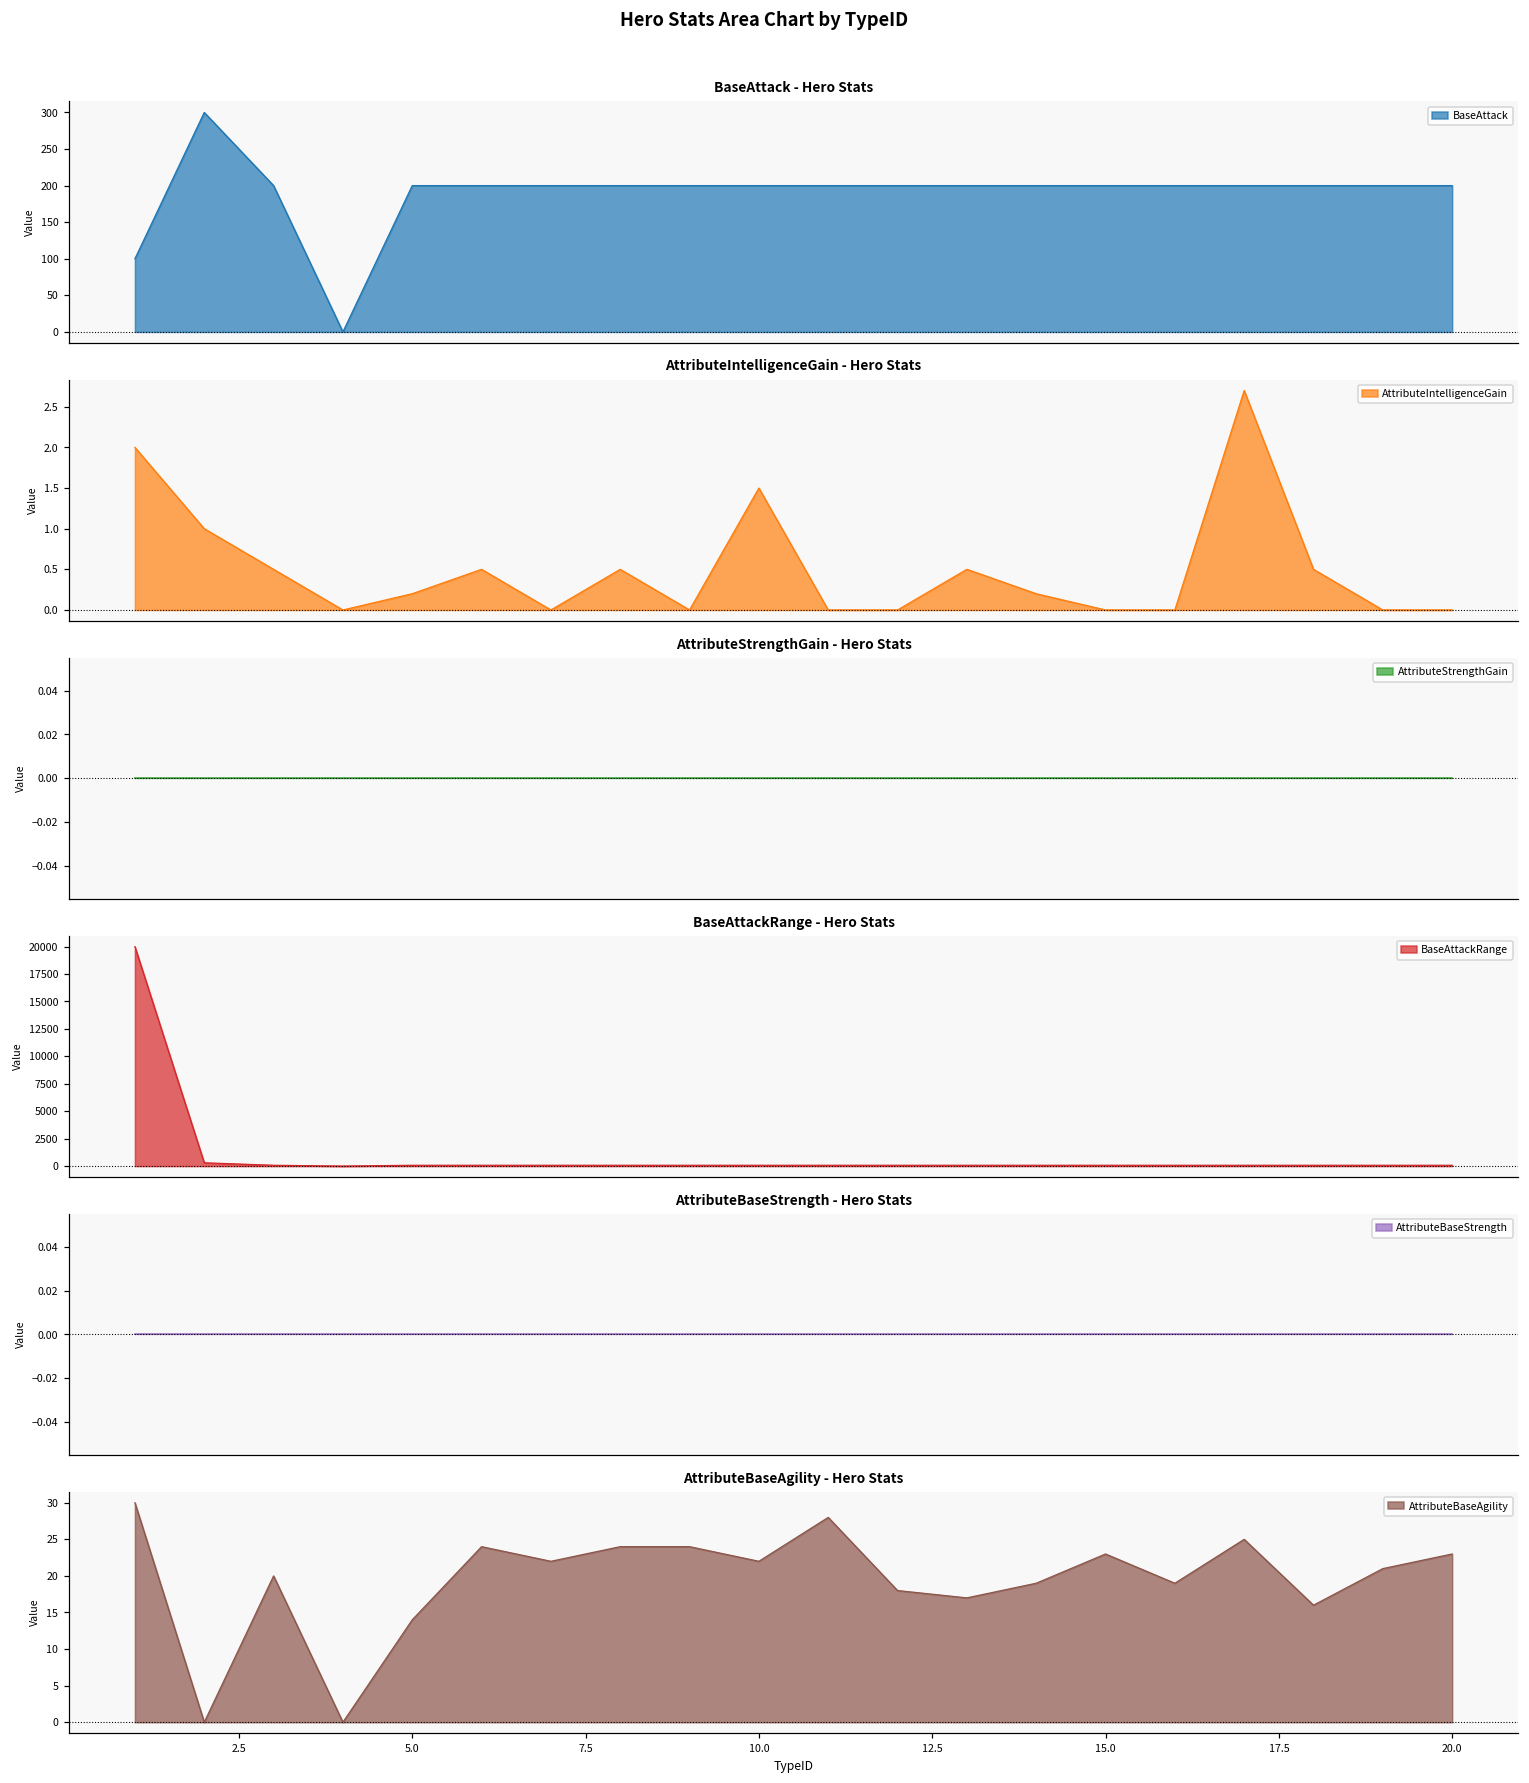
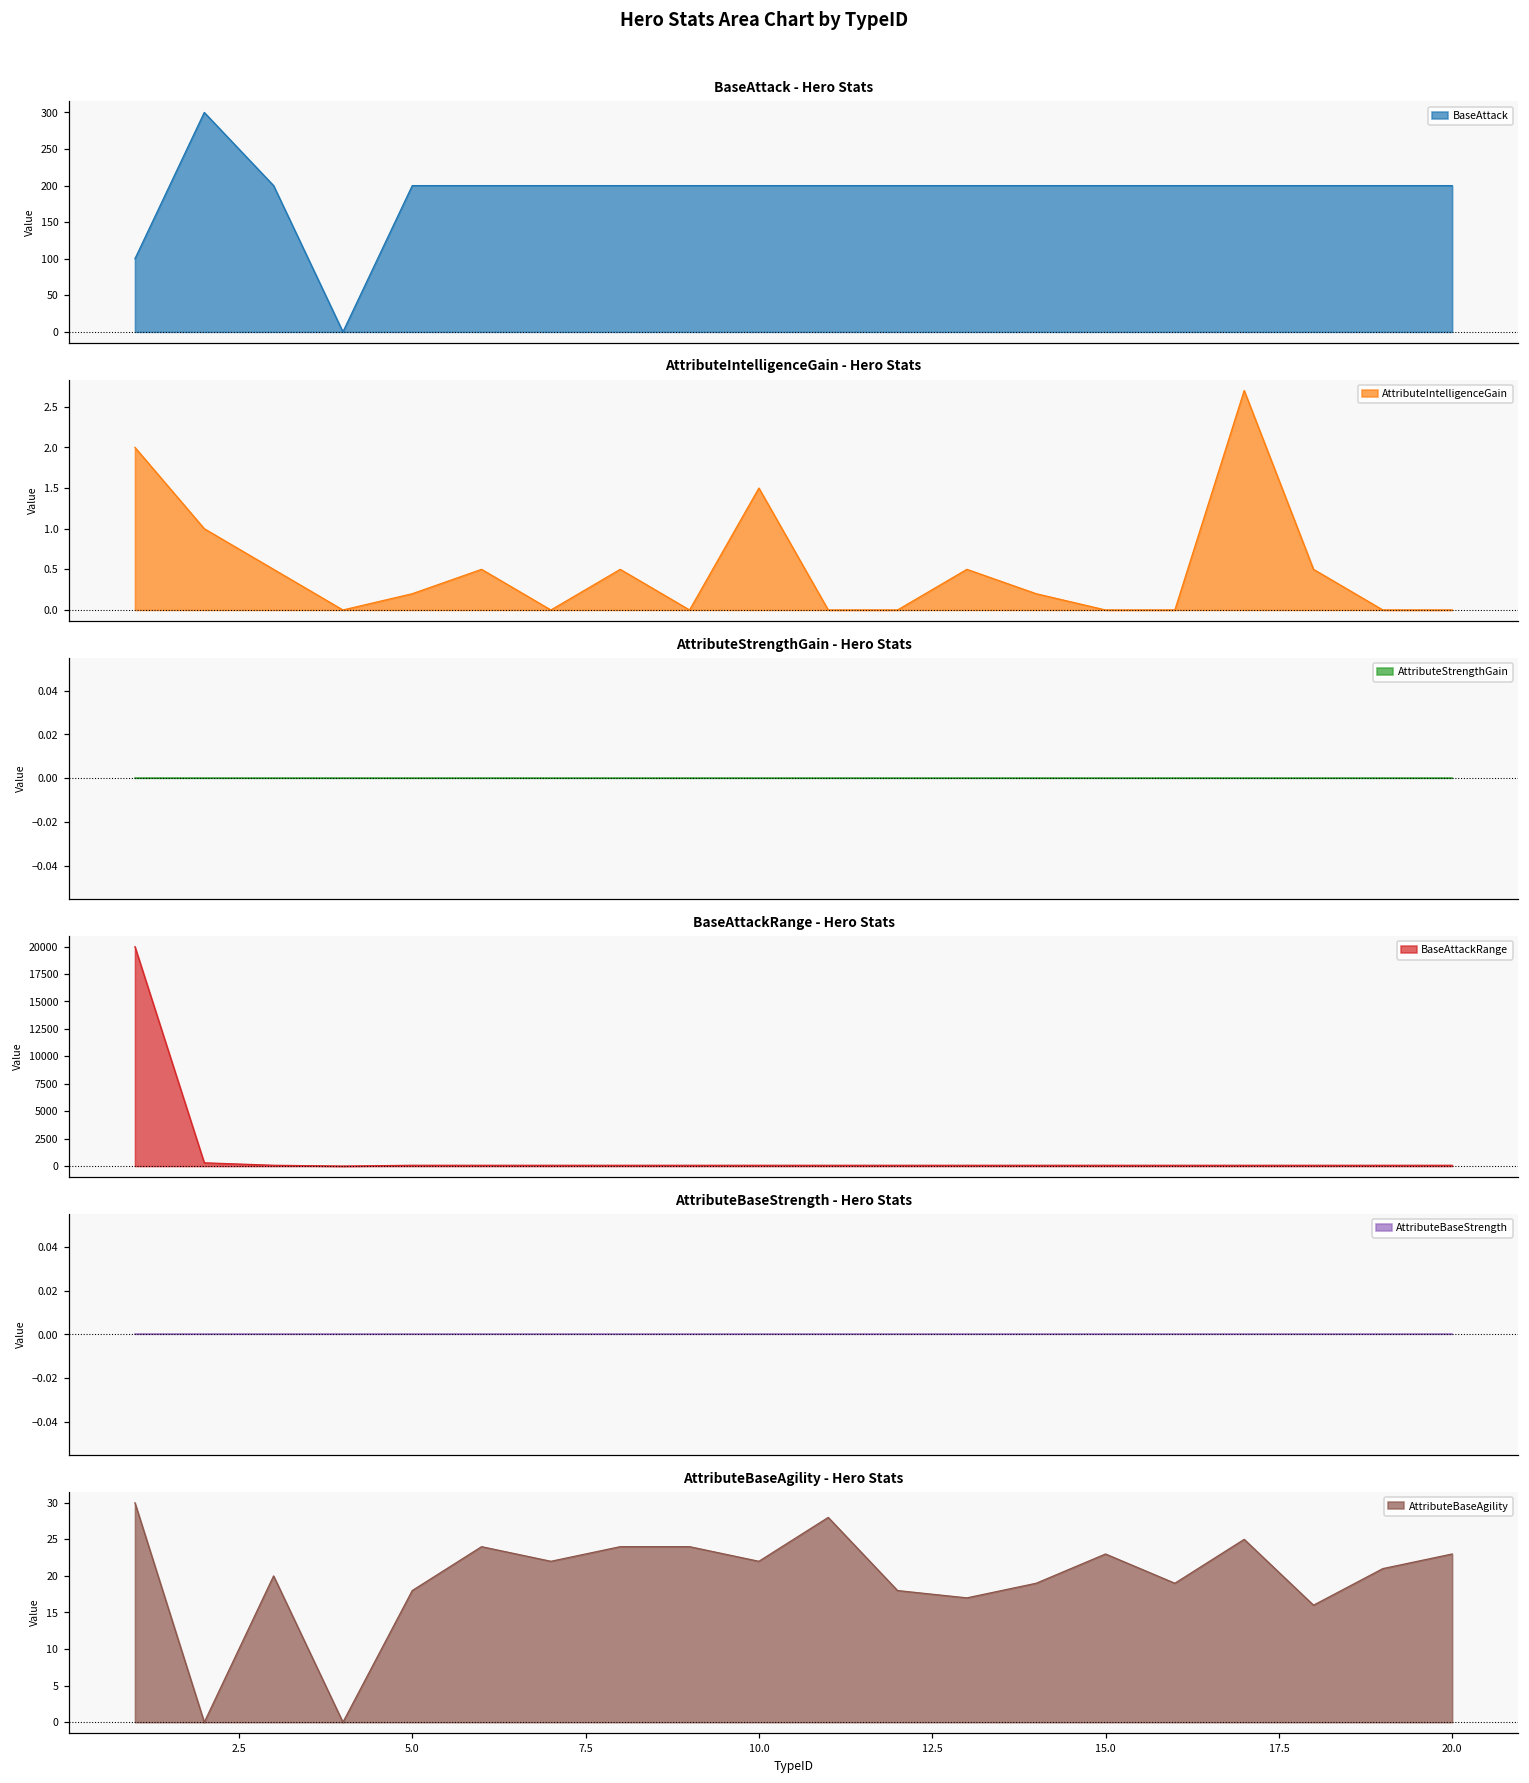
  {
    "AttributeBaseAgility - Hero Stats": {
-     "5.0": 14,
+     "5.0": 18,
      "10.0": 22,
      "15.0": 23,
      "20.0": 23
    }
  }
